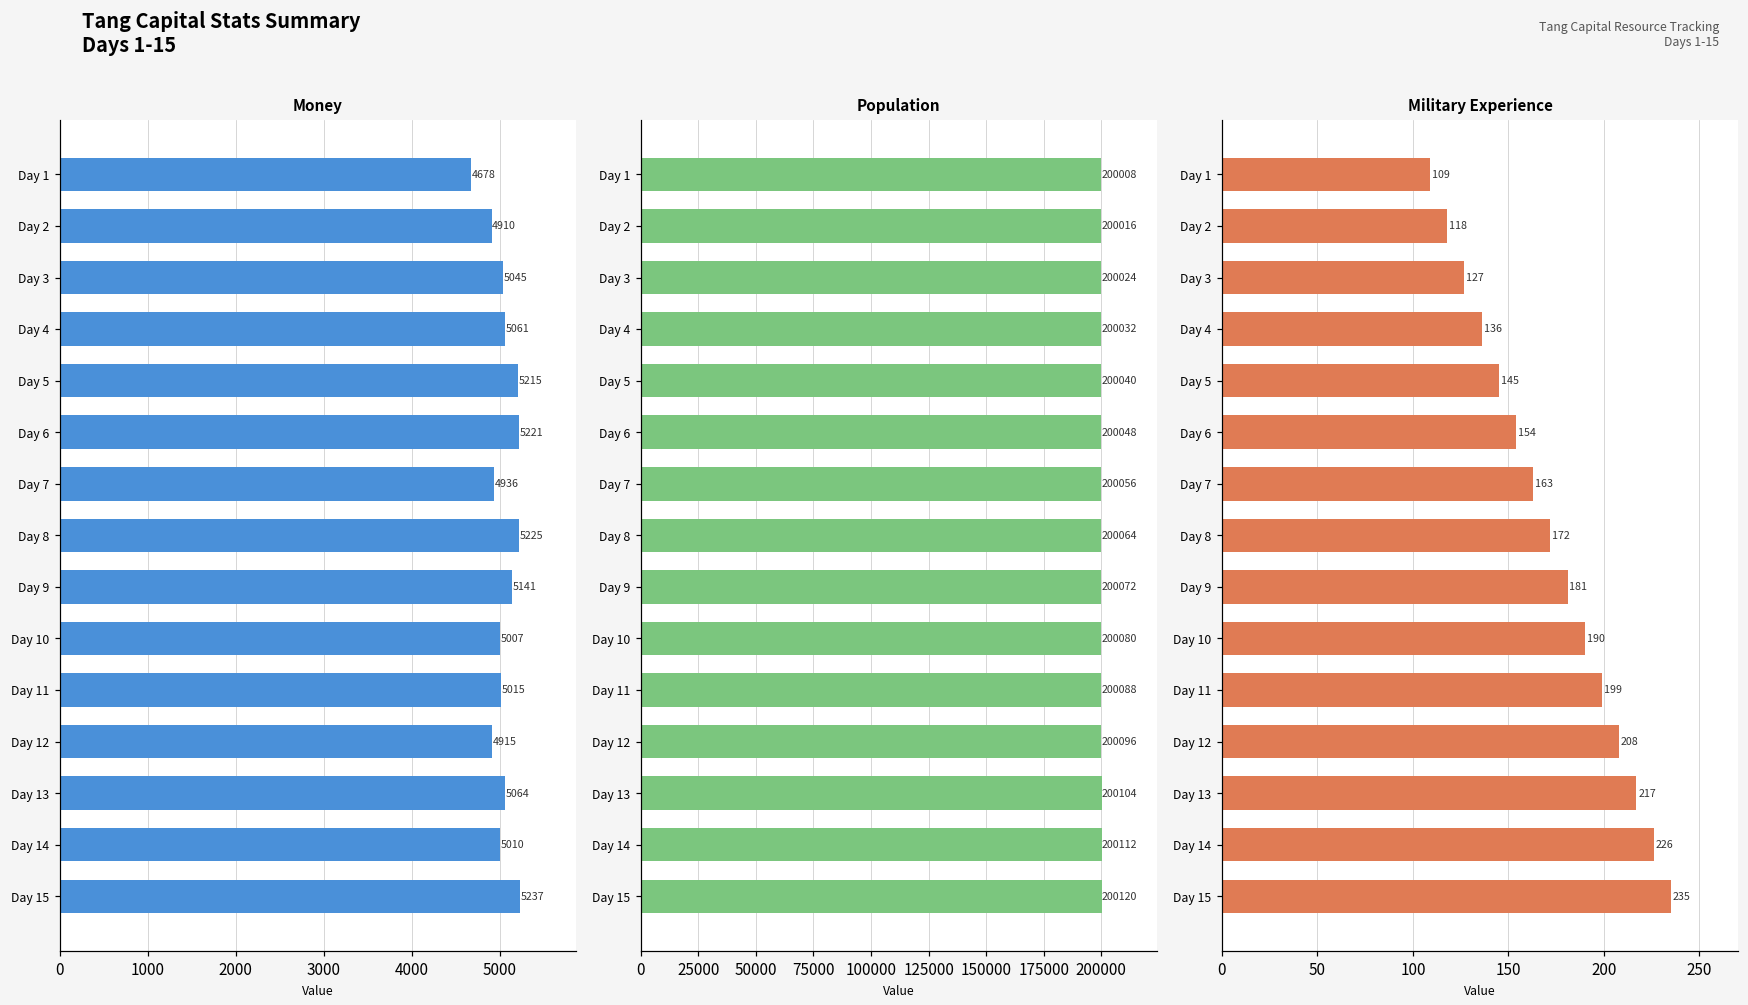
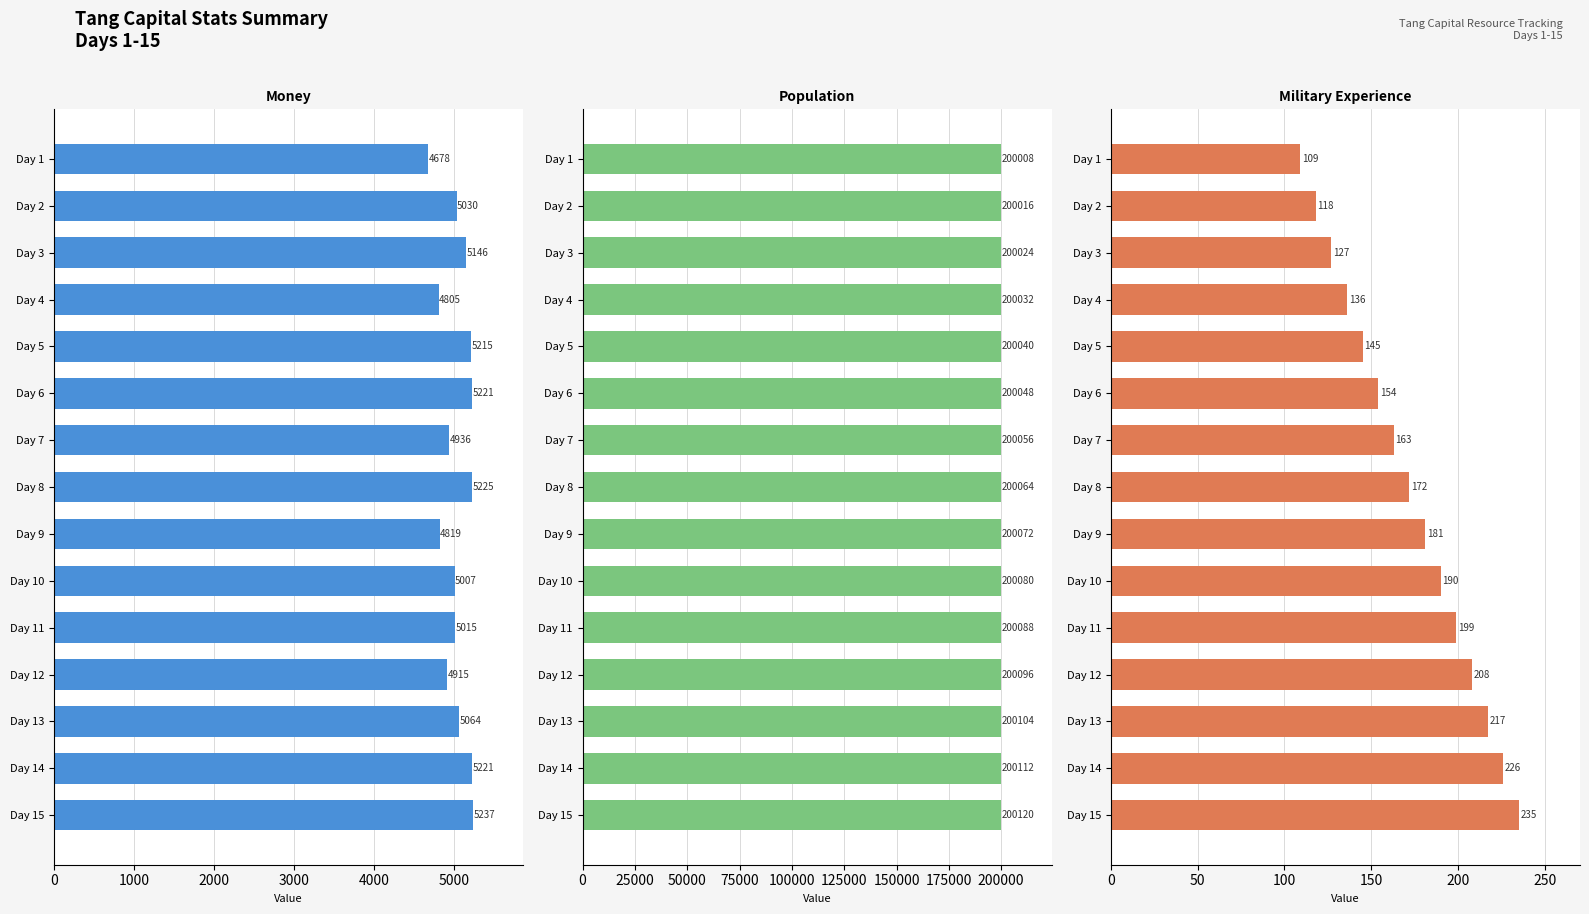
  {
    "Money": {
      "Day 1": 4678,
-     "Day 2": 4910,
-     "Day 3": 5045,
-     "Day 4": 5061,
+     "Day 2": 5030,
+     "Day 3": 5146,
+     "Day 4": 4805,
      "Day 5": 5215,
      "Day 6": 5221,
      "Day 7": 4936,
      "Day 8": 5225,
-     "Day 9": 5141,
+     "Day 9": 4819,
      "Day 10": 5007,
      "Day 11": 5015,
      "Day 12": 4915,
      "Day 13": 5064,
-     "Day 14": 5010,
+     "Day 14": 5221,
      "Day 15": 5237
    },
    "Population": {
      "Day 1": 200008,
      "Day 2": 200016,
      "Day 3": 200024,
      "Day 4": 200032,
      "Day 5": 200040,
      "Day 6": 200048,
      "Day 7": 200056,
      "Day 8": 200064,
      "Day 9": 200072,
      "Day 10": 200080,
      "Day 11": 200088,
      "Day 12": 200096,
      "Day 13": 200104,
      "Day 14": 200112,
      "Day 15": 200120
    },
    "Military Experience": {
      "Day 1": 109,
      "Day 2": 118,
      "Day 3": 127,
      "Day 4": 136,
      "Day 5": 145,
      "Day 6": 154,
      "Day 7": 163,
      "Day 8": 172,
      "Day 9": 181,
      "Day 10": 190,
      "Day 11": 199,
      "Day 12": 208,
      "Day 13": 217,
      "Day 14": 226,
      "Day 15": 235
    }
  }
